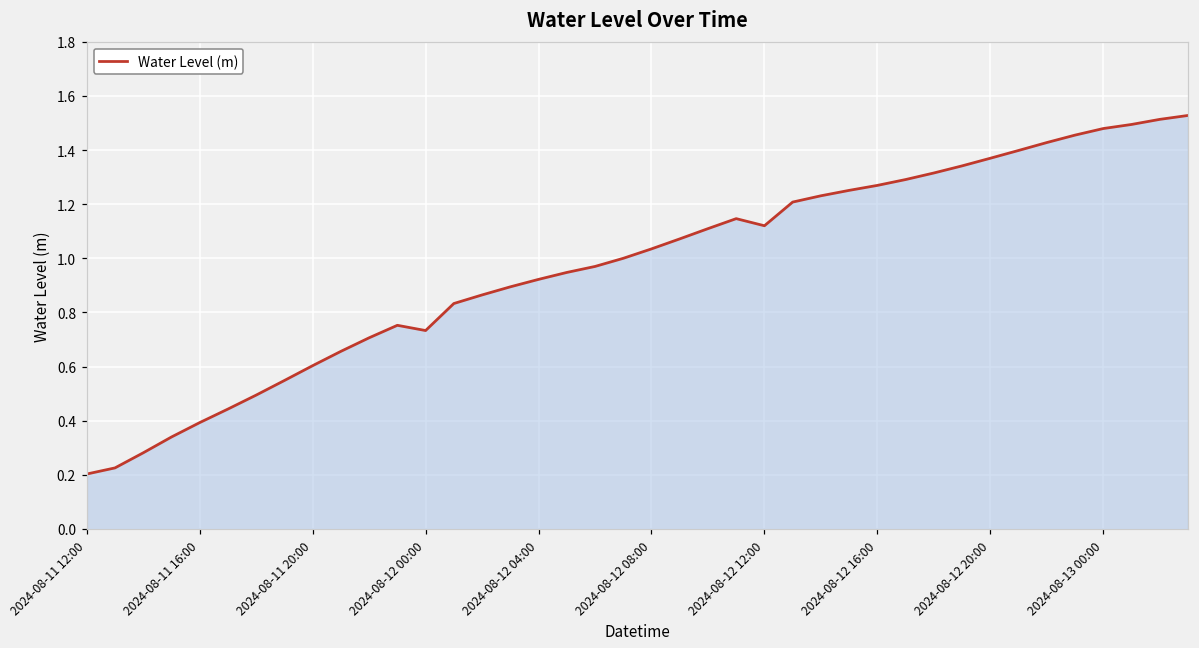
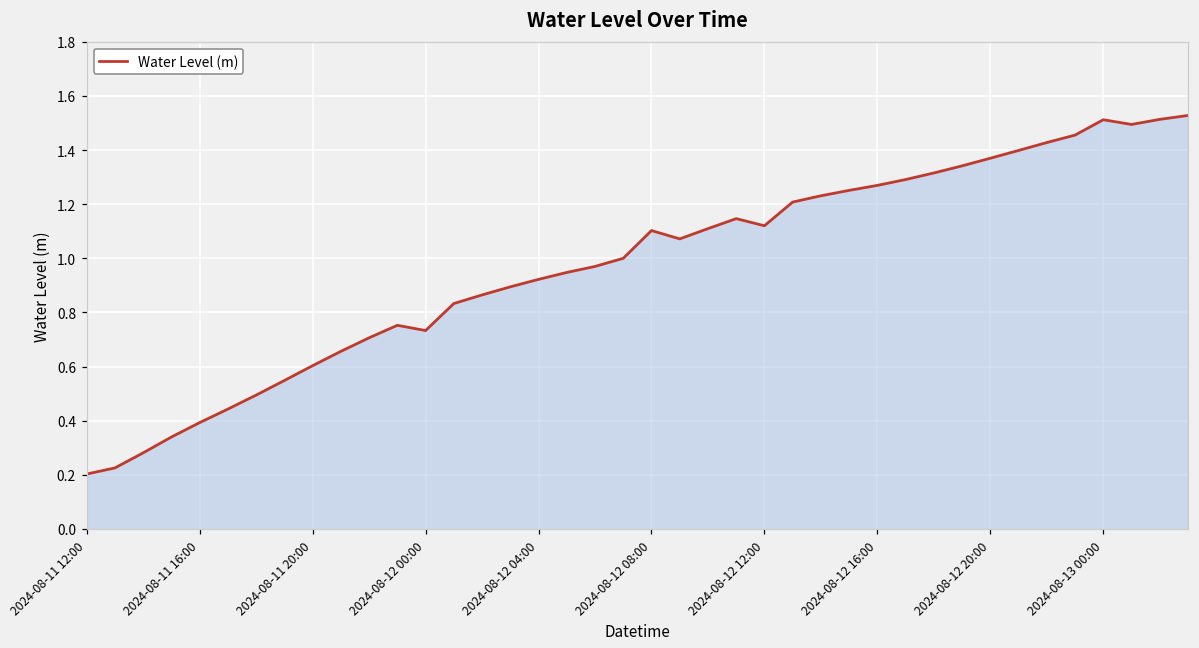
  {
    "2024-08-11 12:00": 0.20,
    "2024-08-11 16:00": 0.39,
    "2024-08-11 20:00": 0.60,
    "2024-08-12 00:00": 0.73,
    "2024-08-12 04:00": 0.92,
-   "2024-08-12 08:00": 1.03,
+   "2024-08-12 08:00": 1.10,
    "2024-08-12 12:00": 1.12,
    "2024-08-12 16:00": 1.27,
    "2024-08-12 20:00": 1.37,
-   "2024-08-13 00:00": 1.48
+   "2024-08-13 00:00": 1.51
  }
